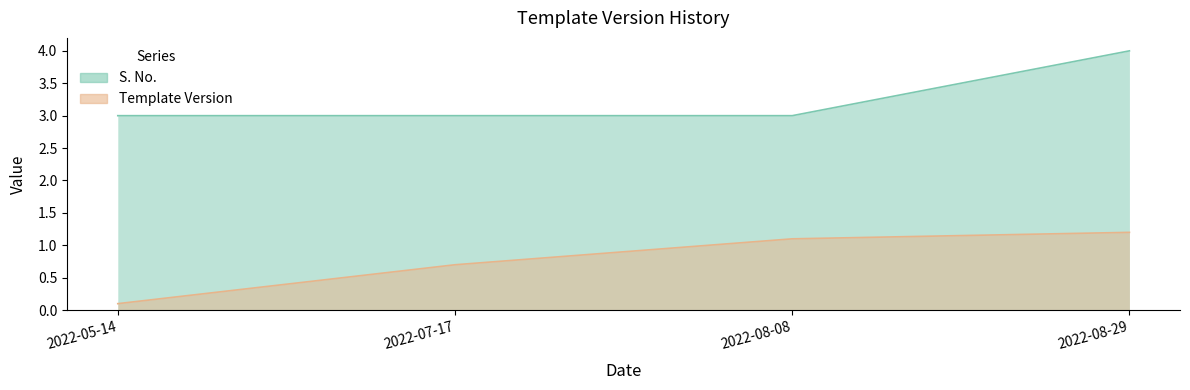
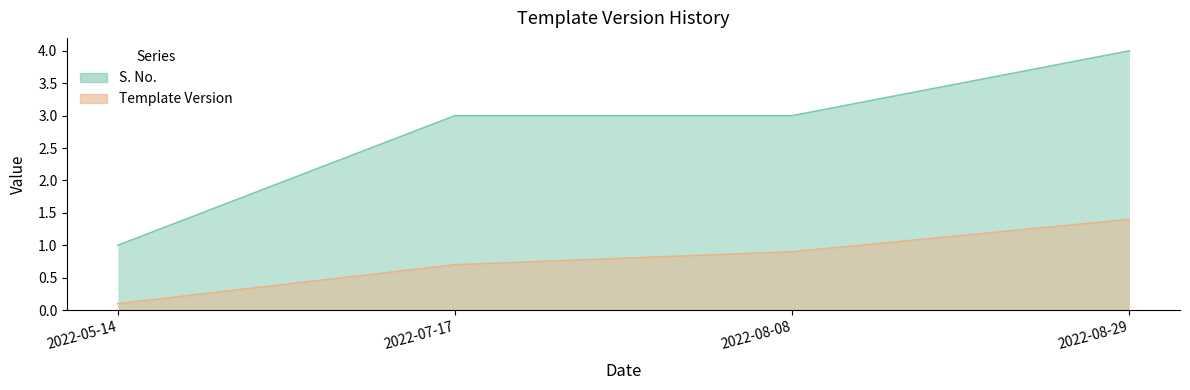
  {
    "S. No.": {
-     "2022-05-14": 3,
+     "2022-05-14": 1,
      "2022-07-17": 3,
      "2022-08-08": 3,
      "2022-08-29": 4
    },
    "Template Version": {
      "2022-05-14": 0.1,
      "2022-07-17": 0.7,
-     "2022-08-08": 1.1,
-     "2022-08-29": 1.2
+     "2022-08-08": 0.9,
+     "2022-08-29": 1.4
    }
  }
